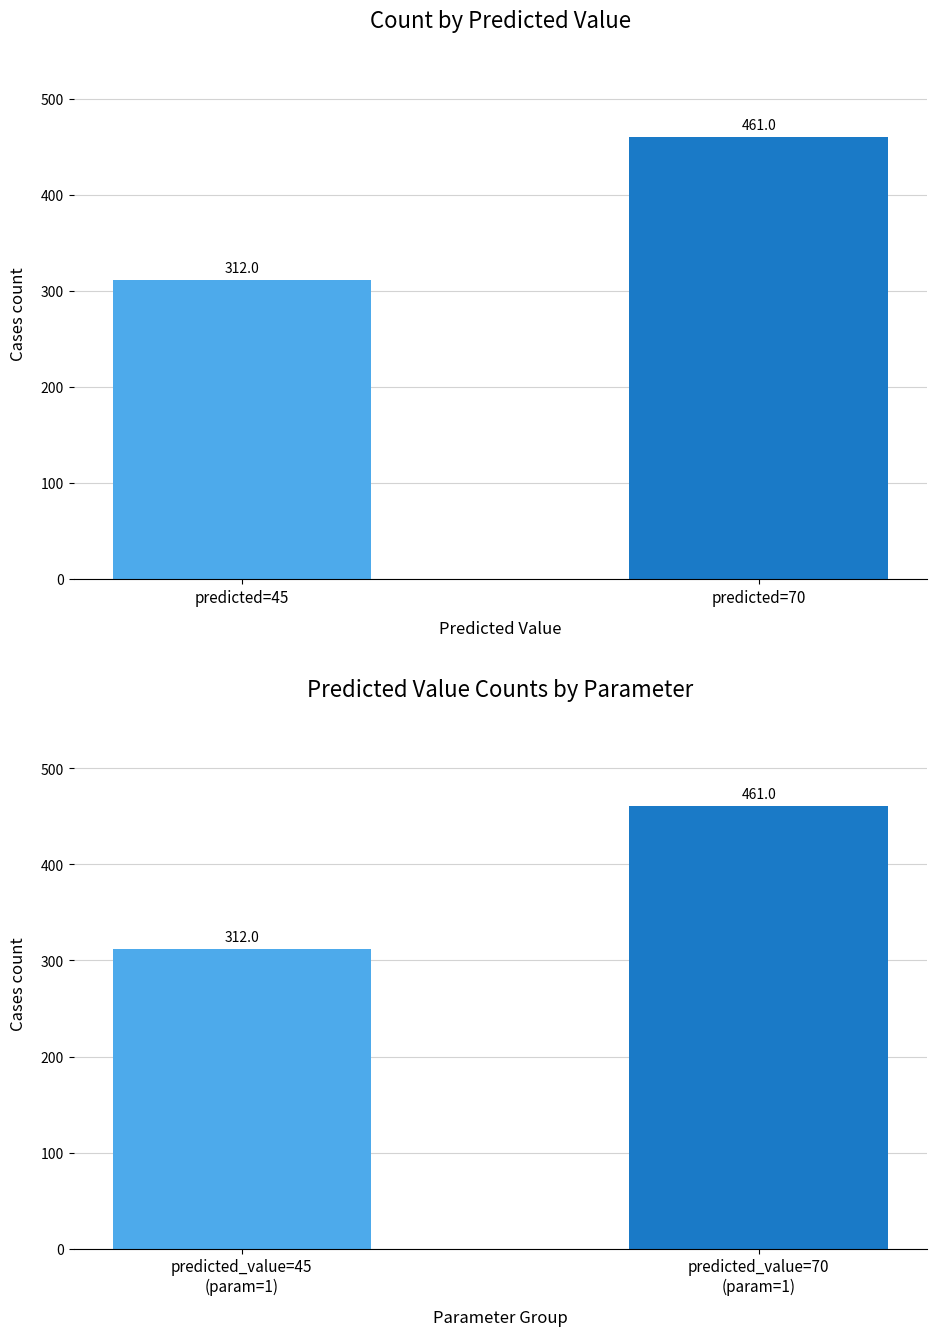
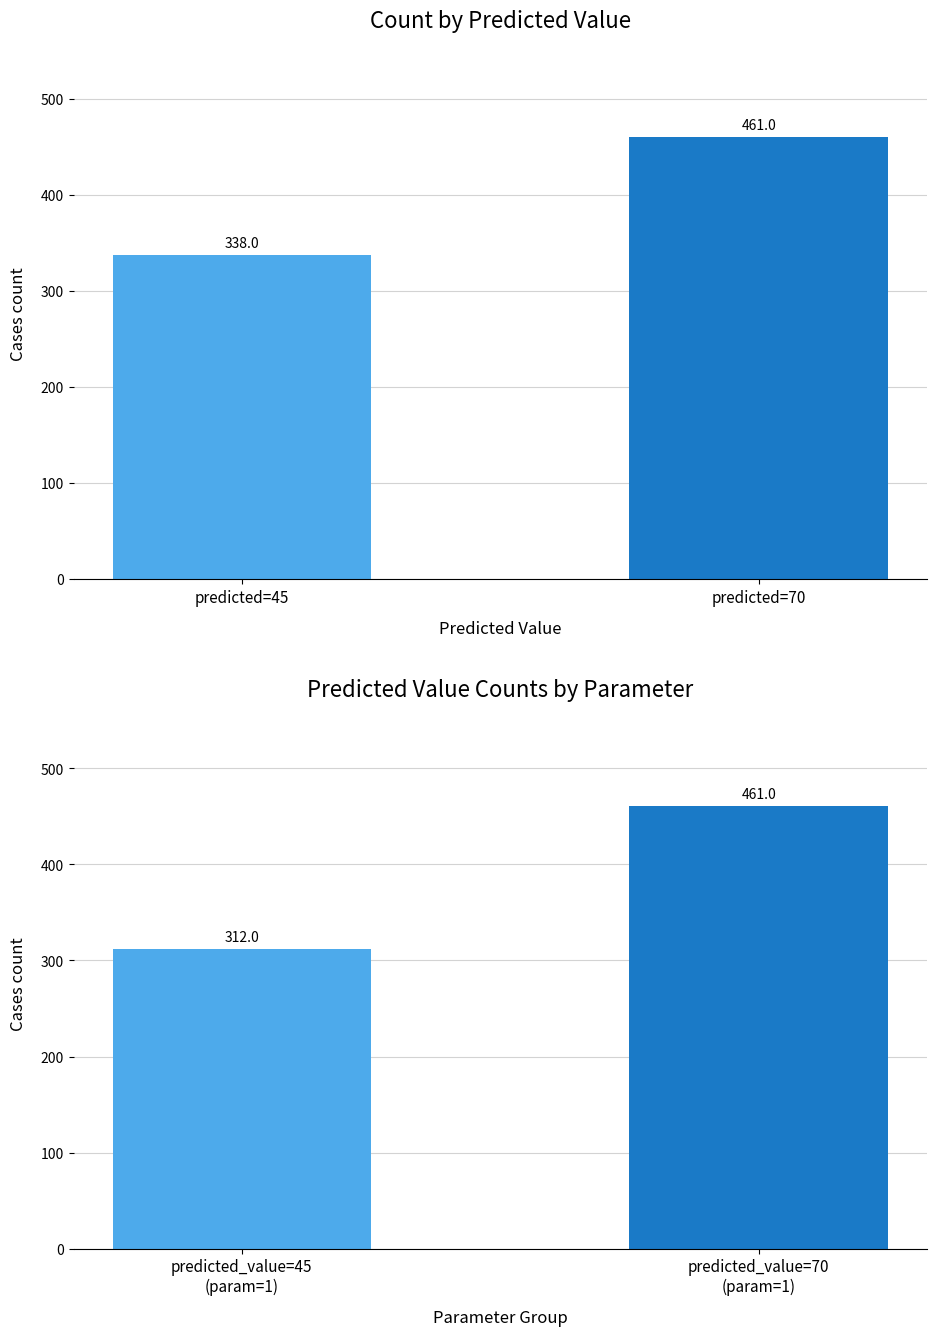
  {
    "Count by Predicted Value": {
-     "predicted=45": 312.0,
+     "predicted=45": 338.0,
      "predicted=70": 461.0
    },
    "Predicted Value Counts by Parameter": {
      "predicted_value=45 (param=1)": 312.0,
      "predicted_value=70 (param=1)": 461.0
    }
  }
